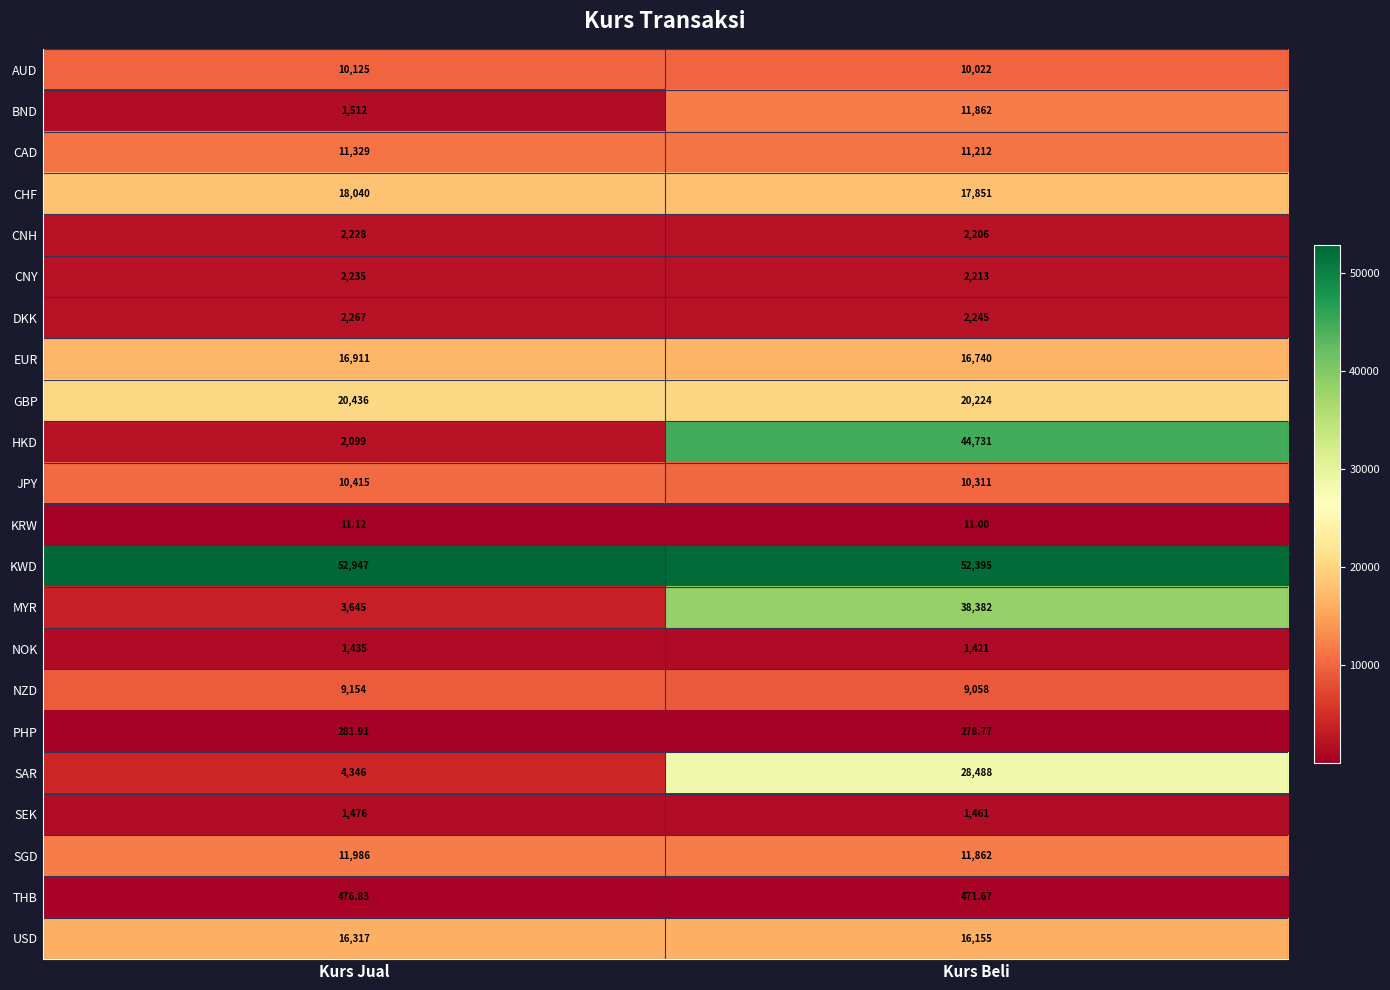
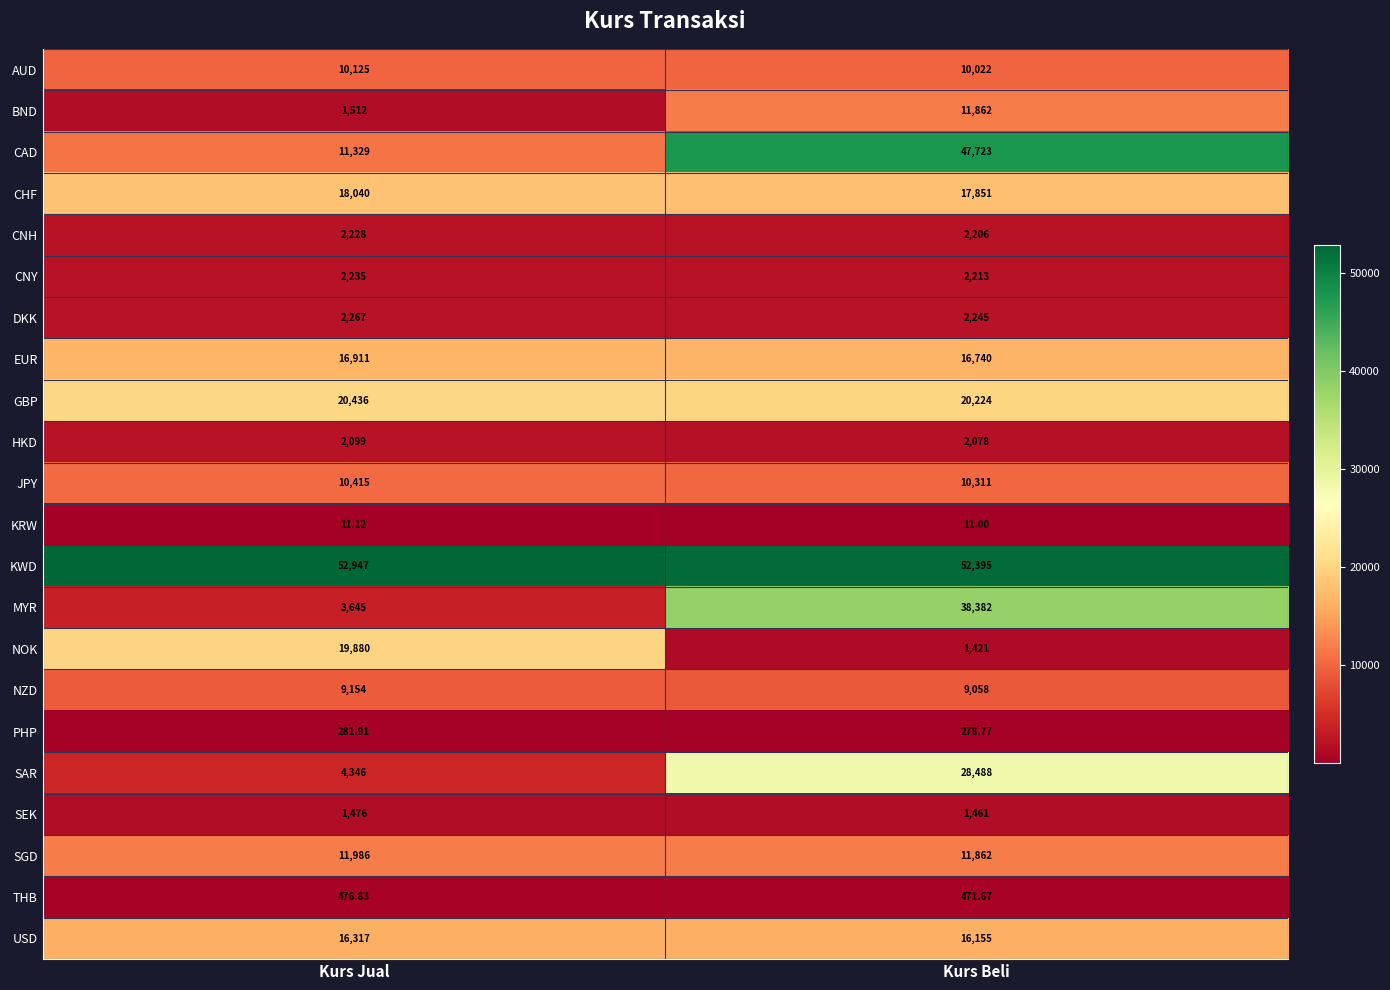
  {
    "AUD": {
      "Kurs Jual": "10,125",
      "Kurs Beli": "10,022"
    },
    "BND": {
      "Kurs Jual": "1,512",
      "Kurs Beli": "11,862"
    },
    "CAD": {
      "Kurs Jual": "11,329",
-     "Kurs Beli": "11,212"
+     "Kurs Beli": "47,723"
    },
    "CHF": {
      "Kurs Jual": "18,040",
      "Kurs Beli": "17,851"
    },
    "CNH": {
      "Kurs Jual": "2,228",
      "Kurs Beli": "2,206"
    },
    "CNY": {
      "Kurs Jual": "2,235",
      "Kurs Beli": "2,213"
    },
    "DKK": {
      "Kurs Jual": "2,267",
      "Kurs Beli": "2,245"
    },
    "EUR": {
      "Kurs Jual": "16,911",
      "Kurs Beli": "16,740"
    },
    "GBP": {
      "Kurs Jual": "20,436",
      "Kurs Beli": "20,224"
    },
    "HKD": {
      "Kurs Jual": "2,099",
-     "Kurs Beli": "44,731"
+     "Kurs Beli": "2,078"
    },
    "JPY": {
      "Kurs Jual": "10,415",
      "Kurs Beli": "10,311"
    },
    "KRW": {
      "Kurs Jual": "11.12",
      "Kurs Beli": "11.00"
    },
    "KWD": {
      "Kurs Jual": "52,947",
      "Kurs Beli": "52,395"
    },
    "MYR": {
      "Kurs Jual": "3,645",
      "Kurs Beli": "38,382"
    },
    "NOK": {
-     "Kurs Jual": "1,435",
+     "Kurs Jual": "19,880",
      "Kurs Beli": "1,421"
    },
    "NZD": {
      "Kurs Jual": "9,154",
      "Kurs Beli": "9,058"
    },
    "PHP": {
      "Kurs Jual": "281.91",
      "Kurs Beli": "278.77"
    },
    "SAR": {
      "Kurs Jual": "4,346",
      "Kurs Beli": "28,488"
    },
    "SEK": {
      "Kurs Jual": "1,476",
      "Kurs Beli": "1,461"
    },
    "SGD": {
      "Kurs Jual": "11,986",
      "Kurs Beli": "11,862"
    },
    "THB": {
      "Kurs Jual": "476.83",
      "Kurs Beli": "471.67"
    },
    "USD": {
      "Kurs Jual": "16,317",
      "Kurs Beli": "16,155"
    }
  }
